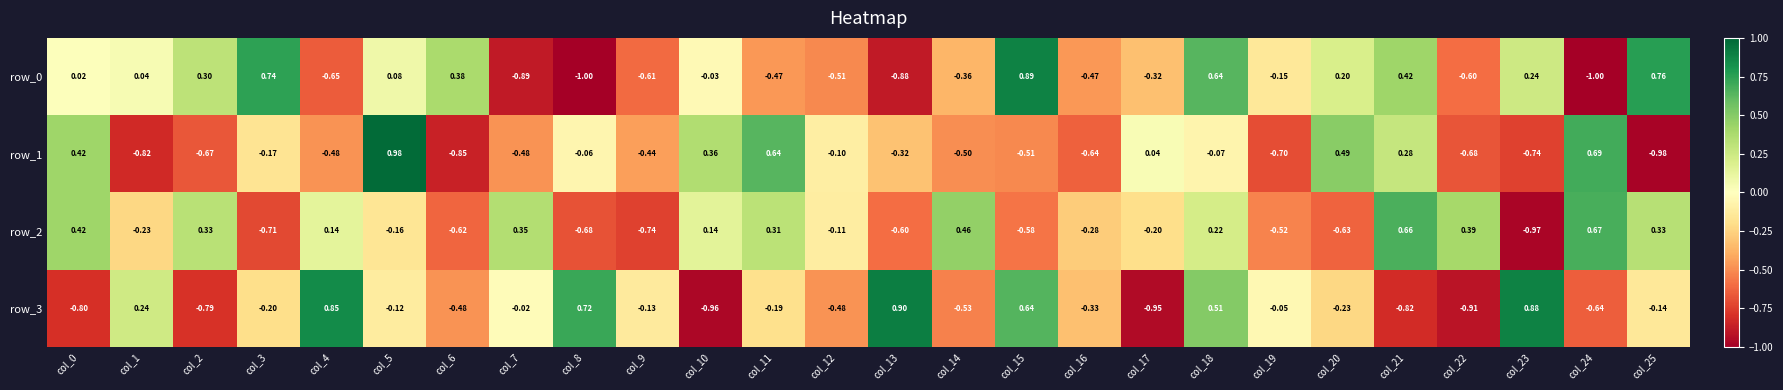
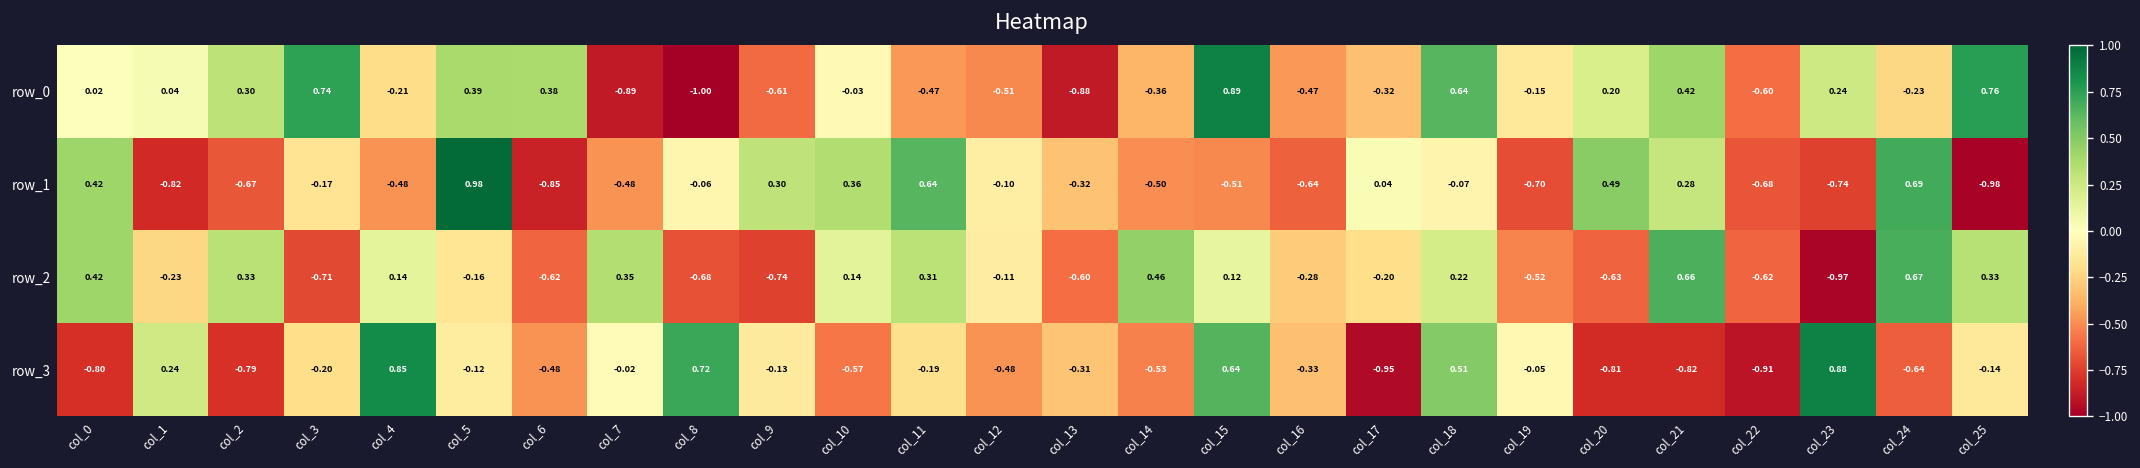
  {
    "row_0": {
      "col_0": 0.02,
      "col_1": 0.04,
      "col_2": 0.30,
      "col_3": 0.74,
-     "col_4": -0.65,
-     "col_5": 0.08,
+     "col_4": -0.21,
+     "col_5": 0.39,
      "col_6": 0.38,
      "col_7": -0.89,
      "col_8": -1.00,
      "col_9": -0.61,
      "col_10": -0.03,
      "col_11": -0.47,
      "col_12": -0.51,
      "col_13": -0.88,
      "col_14": -0.36,
      "col_15": 0.89,
      "col_16": -0.47,
      "col_17": -0.32,
      "col_18": 0.64,
      "col_19": -0.15,
      "col_20": 0.20,
      "col_21": 0.42,
      "col_22": -0.60,
      "col_23": 0.24,
-     "col_24": -1.00,
+     "col_24": -0.23,
      "col_25": 0.76
    },
    "row_1": {
      "col_0": 0.42,
      "col_1": -0.82,
      "col_2": -0.67,
      "col_3": -0.17,
      "col_4": -0.48,
      "col_5": 0.98,
      "col_6": -0.85,
      "col_7": -0.48,
      "col_8": -0.06,
-     "col_9": -0.44,
+     "col_9": 0.30,
      "col_10": 0.36,
      "col_11": 0.64,
      "col_12": -0.10,
      "col_13": -0.32,
      "col_14": -0.50,
      "col_15": -0.51,
      "col_16": -0.64,
      "col_17": 0.04,
      "col_18": -0.07,
      "col_19": -0.70,
      "col_20": 0.49,
      "col_21": 0.28,
      "col_22": -0.68,
      "col_23": -0.74,
      "col_24": 0.69,
      "col_25": -0.98
    },
    "row_2": {
      "col_0": 0.42,
      "col_1": -0.23,
      "col_2": 0.33,
      "col_3": -0.71,
      "col_4": 0.14,
      "col_5": -0.16,
      "col_6": -0.62,
      "col_7": 0.35,
      "col_8": -0.68,
      "col_9": -0.74,
      "col_10": 0.14,
      "col_11": 0.31,
      "col_12": -0.11,
      "col_13": -0.60,
      "col_14": 0.46,
-     "col_15": -0.58,
+     "col_15": 0.12,
      "col_16": -0.28,
      "col_17": -0.20,
      "col_18": 0.22,
      "col_19": -0.52,
      "col_20": -0.63,
      "col_21": 0.66,
-     "col_22": 0.39,
+     "col_22": -0.62,
      "col_23": -0.97,
      "col_24": 0.67,
      "col_25": 0.33
    },
    "row_3": {
      "col_0": -0.80,
      "col_1": 0.24,
      "col_2": -0.79,
      "col_3": -0.20,
      "col_4": 0.85,
      "col_5": -0.12,
      "col_6": -0.48,
      "col_7": -0.02,
      "col_8": 0.72,
      "col_9": -0.13,
-     "col_10": -0.96,
+     "col_10": -0.57,
      "col_11": -0.19,
      "col_12": -0.48,
-     "col_13": 0.90,
+     "col_13": -0.31,
      "col_14": -0.53,
      "col_15": 0.64,
      "col_16": -0.33,
      "col_17": -0.95,
      "col_18": 0.51,
      "col_19": -0.05,
-     "col_20": -0.23,
+     "col_20": -0.81,
      "col_21": -0.82,
      "col_22": -0.91,
      "col_23": 0.88,
      "col_24": -0.64,
      "col_25": -0.14
    }
  }
